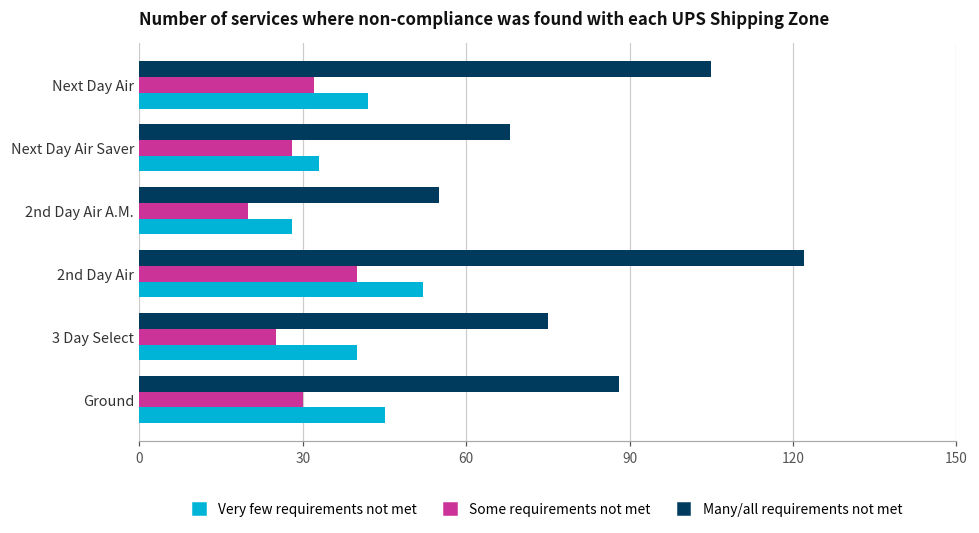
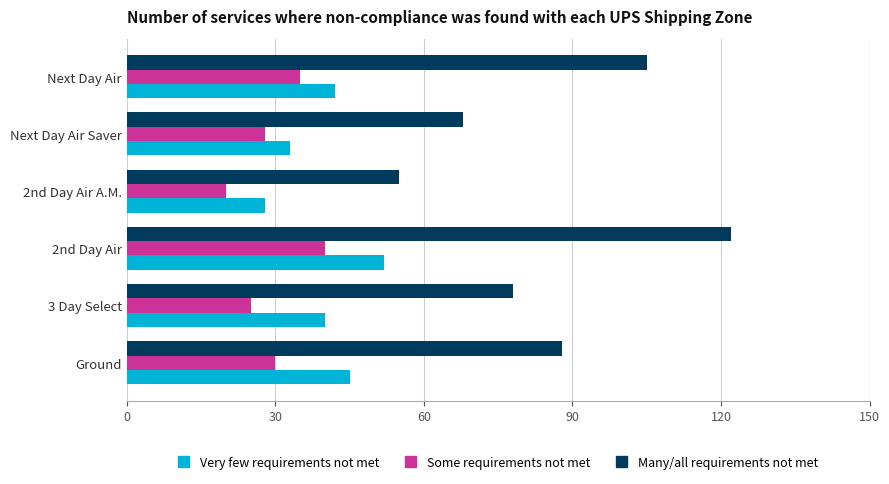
  {
    "Very few requirements not met": {
      "Next Day Air": 42,
      "Next Day Air Saver": 33,
      "2nd Day Air A.M.": 28,
      "2nd Day Air": 52,
      "3 Day Select": 40,
      "Ground": 45
    },
    "Some requirements not met": {
-     "Next Day Air": 32,
+     "Next Day Air": 35,
      "Next Day Air Saver": 28,
      "2nd Day Air A.M.": 20,
      "2nd Day Air": 40,
      "3 Day Select": 25,
      "Ground": 30
    },
    "Many/all requirements not met": {
      "Next Day Air": 105,
      "Next Day Air Saver": 68,
      "2nd Day Air A.M.": 55,
      "2nd Day Air": 122,
-     "3 Day Select": 75,
+     "3 Day Select": 78,
      "Ground": 88
    }
  }
